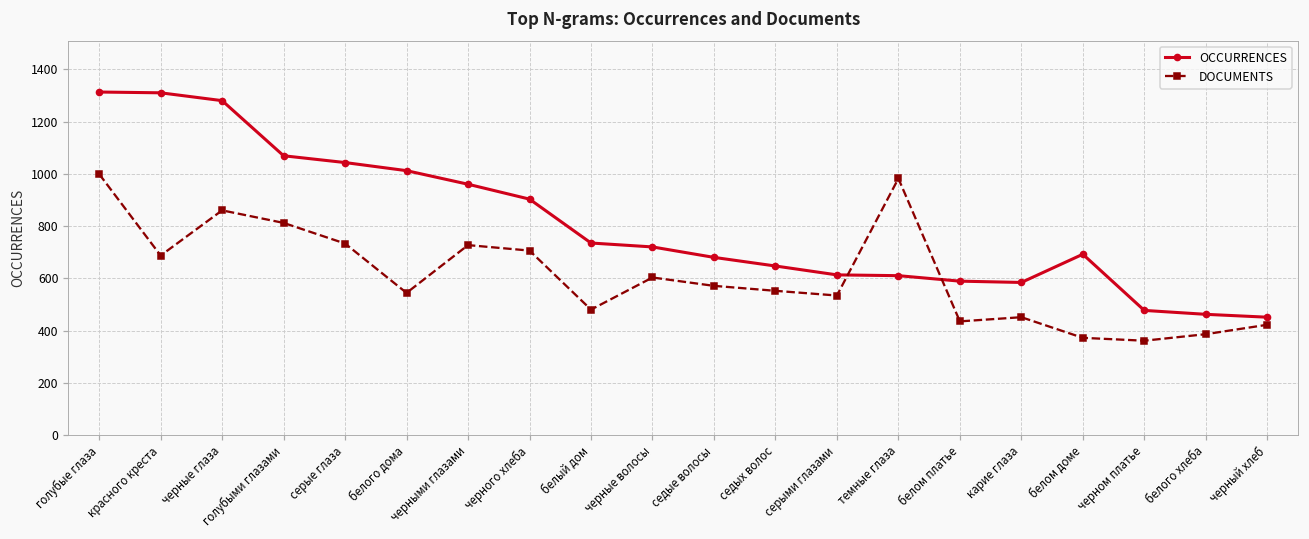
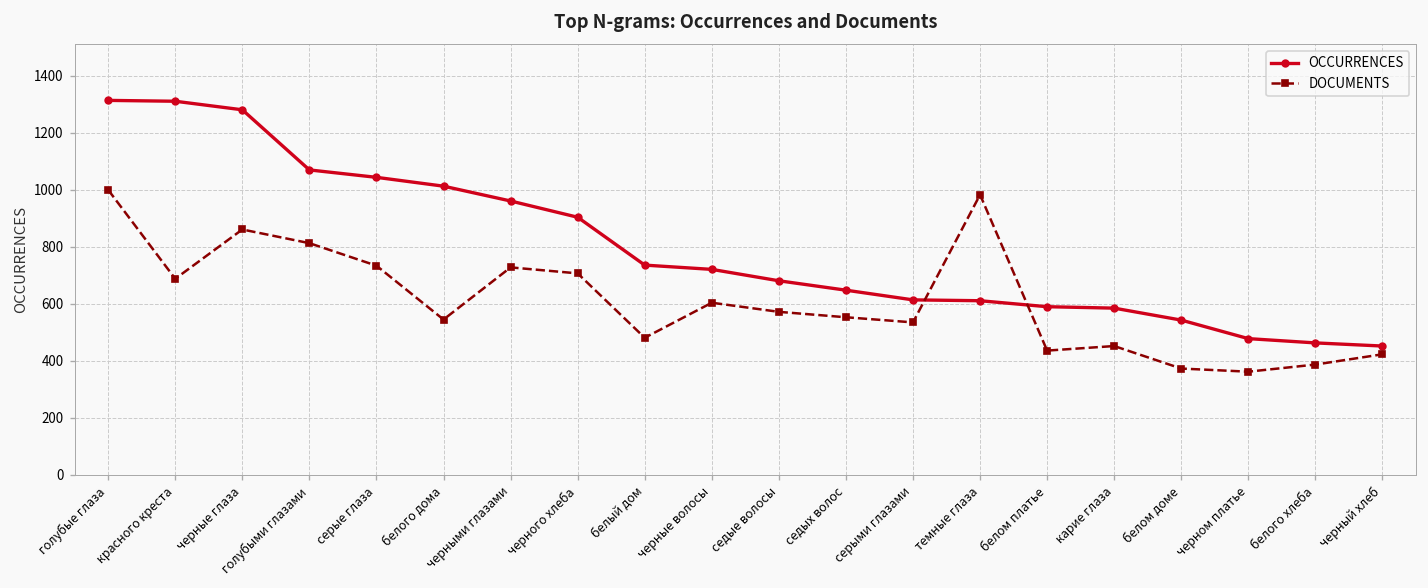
  {
    "OCCURRENCES": {
      "голубые глаза": 1310,
      "красного креста": 1310,
      "черные глаза": 1280,
      "голубыми глазами": 1070,
      "серые глаза": 1040,
      "белого дома": 1010,
      "черными глазами": 960,
      "черного хлеба": 900,
      "белый дом": 740,
      "черные волосы": 720,
      "седые волосы": 680,
      "седых волос": 650,
      "серыми глазами": 610,
      "темные глаза": 610,
      "белом платье": 590,
      "карие глаза": 580,
-     "белом доме": 690,
+     "белом доме": 540,
      "черном платье": 480,
      "белого хлеба": 460,
      "черный хлеб": 450
    },
    "DOCUMENTS": {
      "голубые глаза": 1000,
      "красного креста": 690,
      "черные глаза": 860,
      "голубыми глазами": 810,
      "серые глаза": 730,
      "белого дома": 540,
      "черными глазами": 730,
      "черного хлеба": 710,
      "белый дом": 480,
      "черные волосы": 600,
      "седые волосы": 570,
      "седых волос": 550,
      "серыми глазами": 530,
      "темные глаза": 980,
      "белом платье": 440,
      "карие глаза": 450,
      "белом доме": 370,
      "черном платье": 360,
      "белого хлеба": 390,
      "черный хлеб": 420
    }
  }
